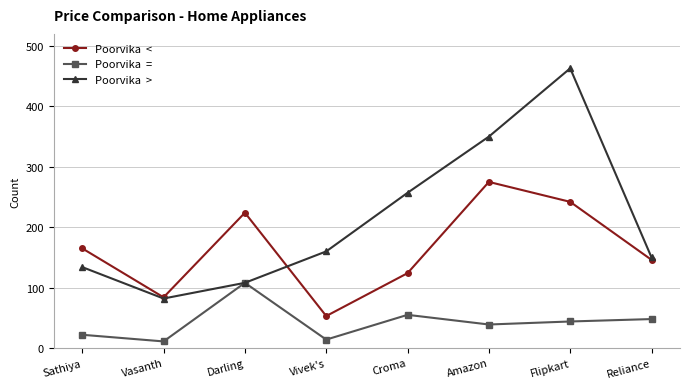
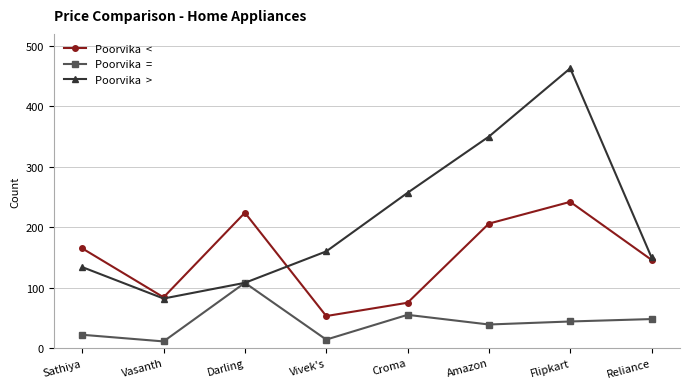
  {
    "Poorvika <": {
      "Sathiya": 170,
      "Darling": 220,
      "Vivek's": 50,
-     "Croma": 120,
-     "Amazon": 280,
+     "Croma": 80,
+     "Amazon": 210,
      "Flipkart": 240
    }
  }
